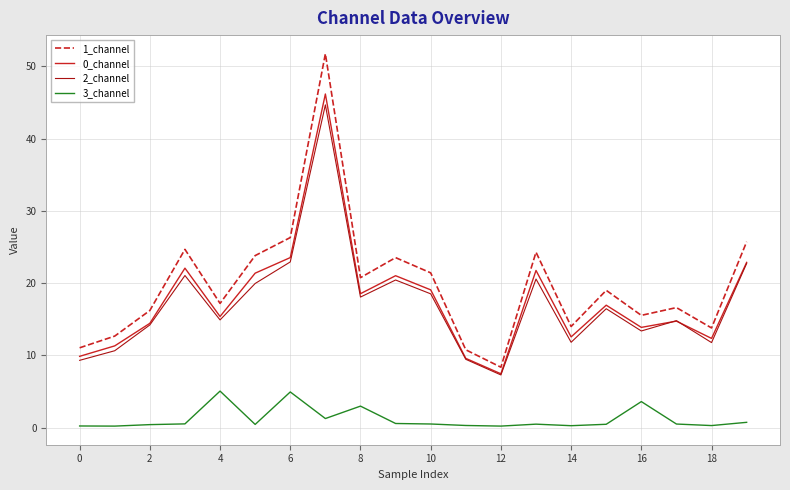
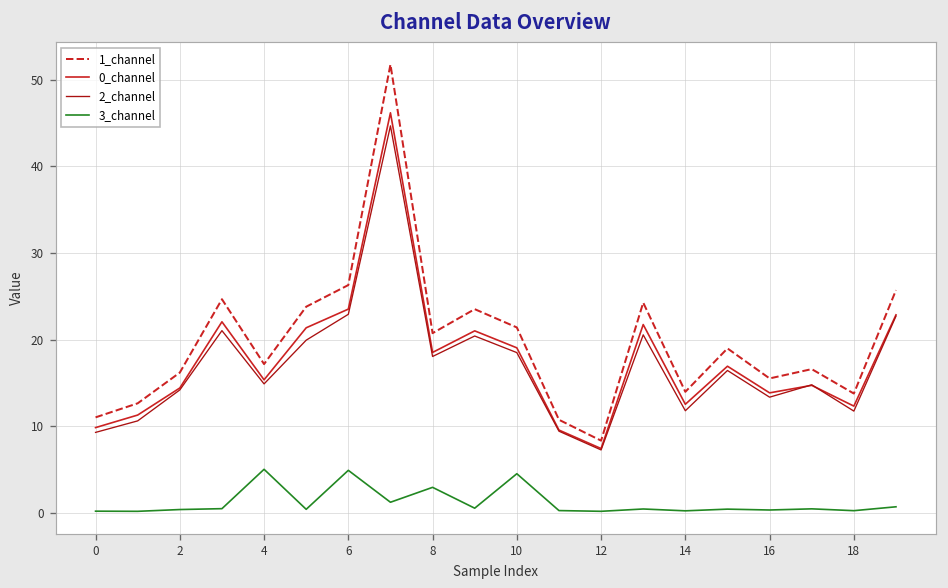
  {
    "3_channel": {
      "0": 0,
      "2": 0,
      "4": 5,
      "6": 5,
      "8": 3,
-     "10": 1,
+     "10": 5,
      "12": 0,
      "14": 0,
-     "16": 4,
+     "16": 0,
      "18": 0
    }
  }
